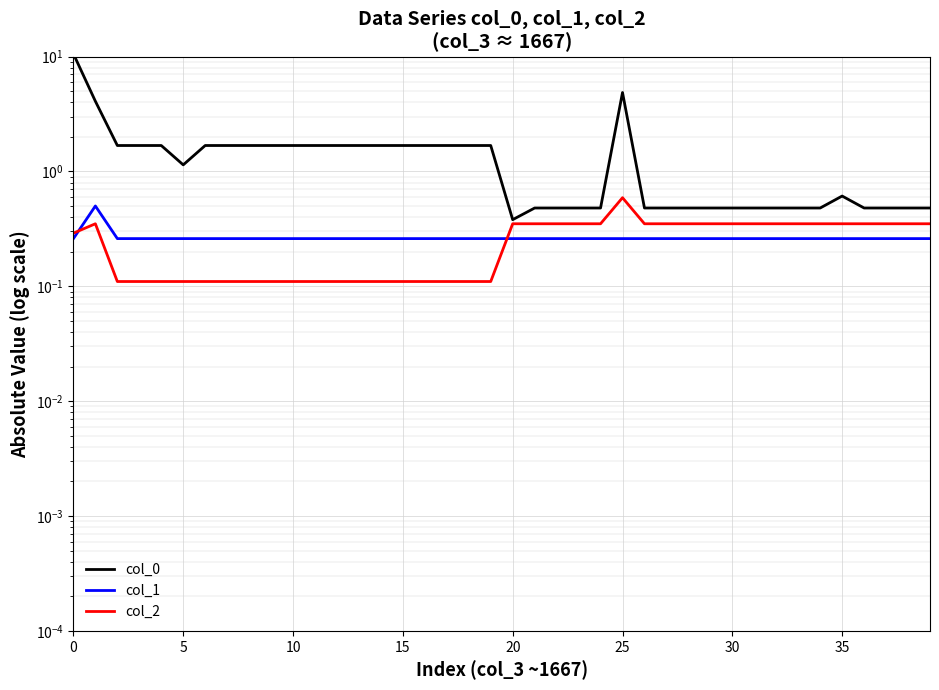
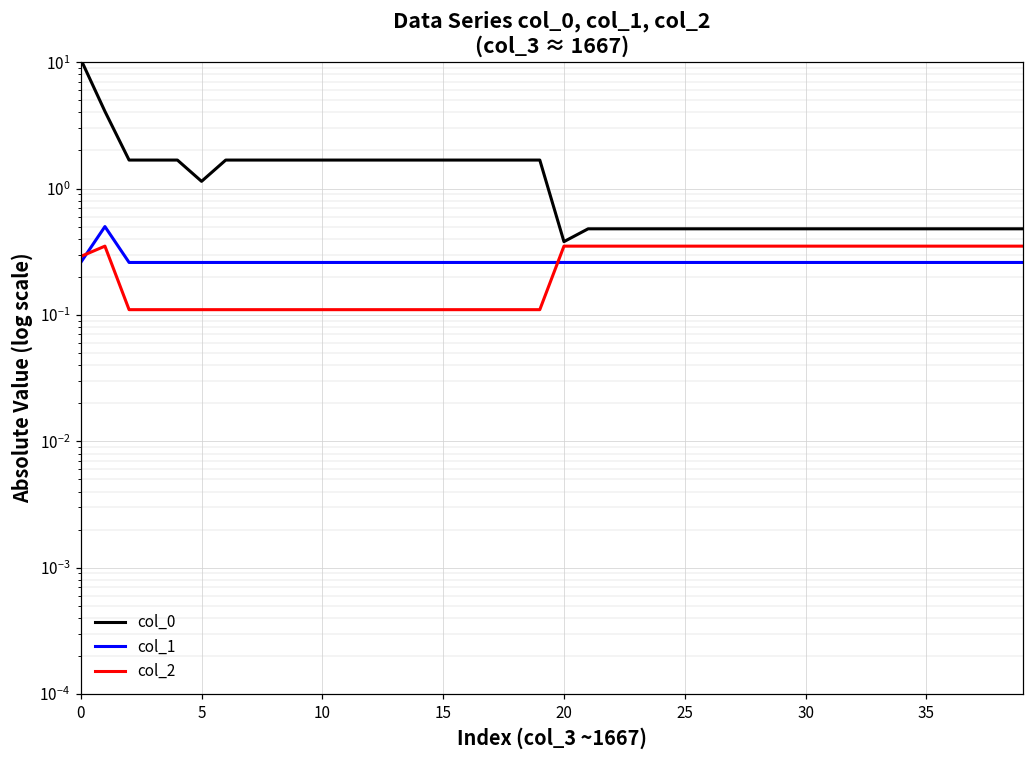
  {
    "col_0": {
      "5": 1.1,
      "10": 1.7,
      "15": 1.7,
      "20": 0.38,
-     "25": 4.9,
+     "25": 0.48,
      "30": 0.48,
-     "35": 0.6
+     "35": 0.48
    },
    "col_1": {
      "0": 0.26,
      "5": 0.26,
      "10": 0.26,
      "15": 0.26,
      "20": 0.26,
      "25": 0.26,
      "30": 0.26,
      "35": 0.26
    },
    "col_2": {
      "0": 0.29,
      "5": 0.11,
      "10": 0.11,
      "15": 0.11,
      "20": 0.35,
-     "25": 0.6,
+     "25": 0.35,
      "30": 0.35,
      "35": 0.35
    }
  }
